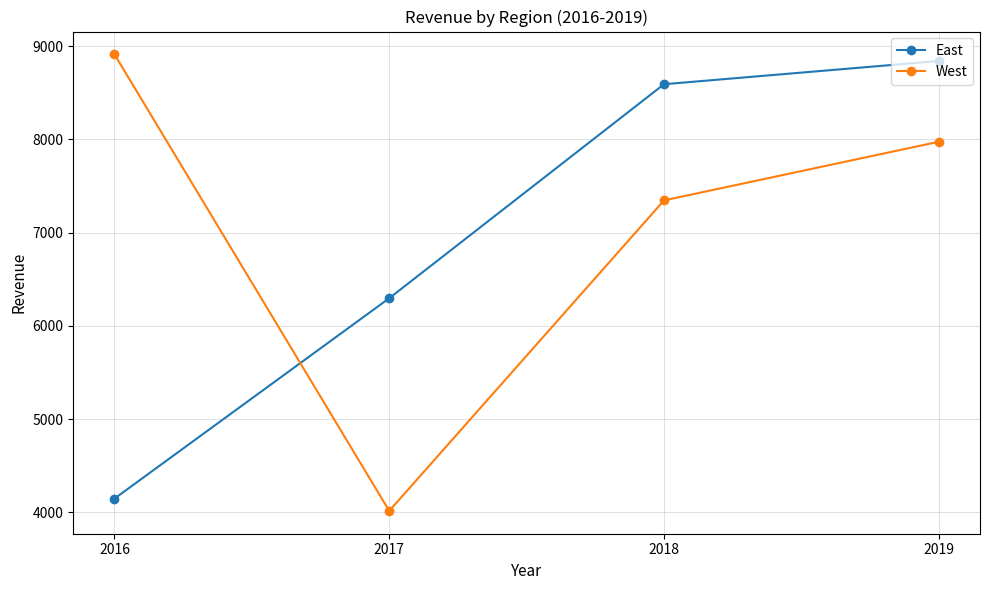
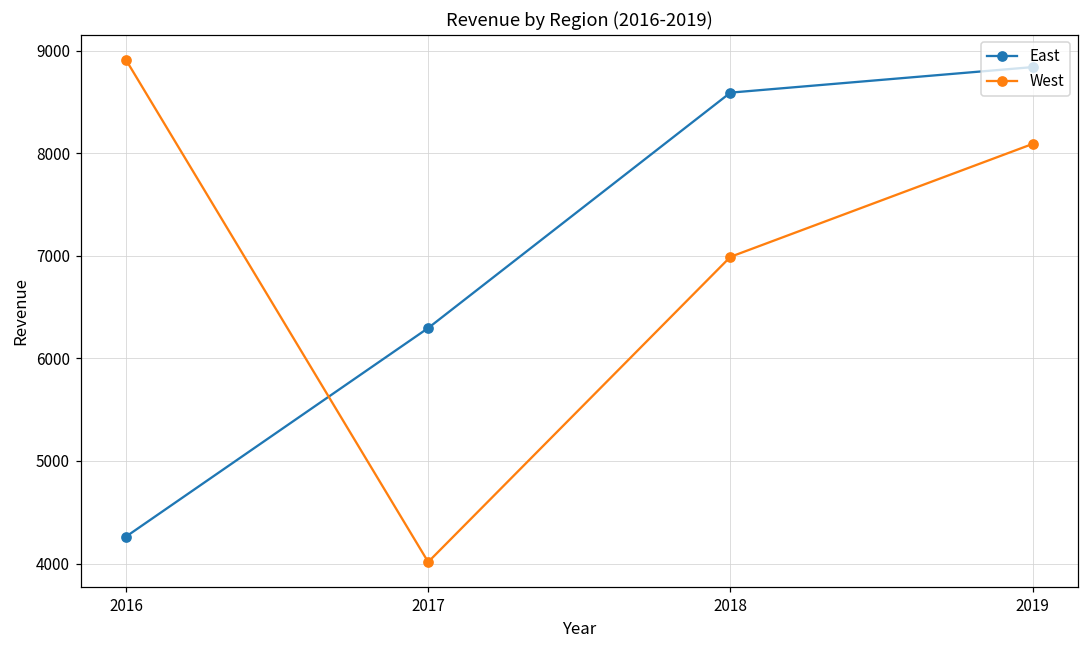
  {
    "East": {
-     "2016": 4100,
+     "2016": 4300,
      "2017": 6300,
      "2018": 8600
    },
    "West": {
      "2016": 8900,
      "2017": 4000,
-     "2018": 7300,
-     "2019": 8000
+     "2018": 7000,
+     "2019": 8100
    }
  }
